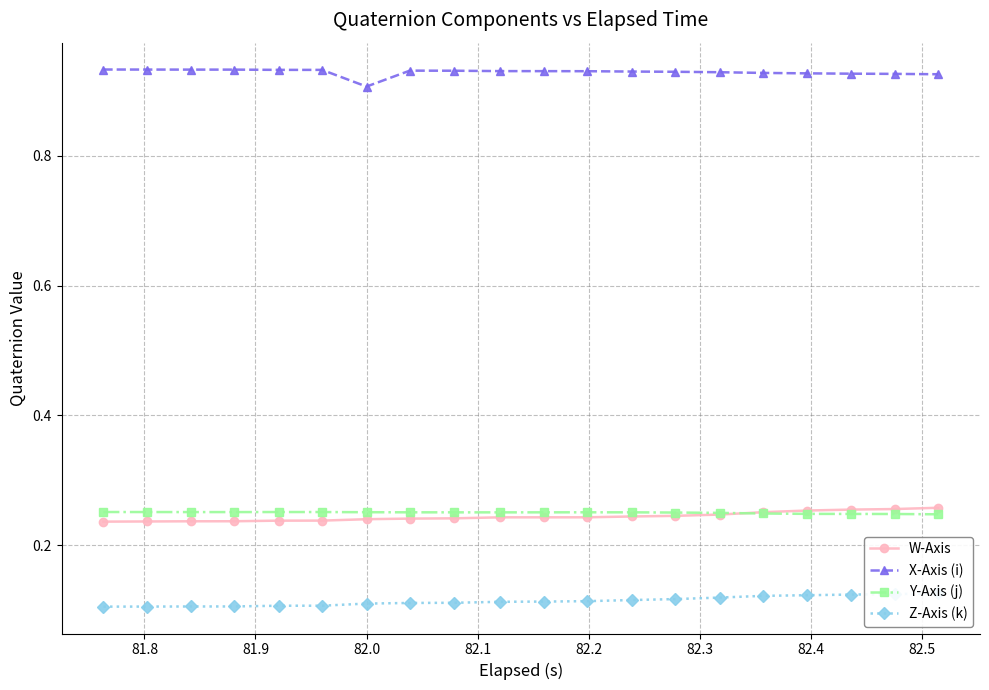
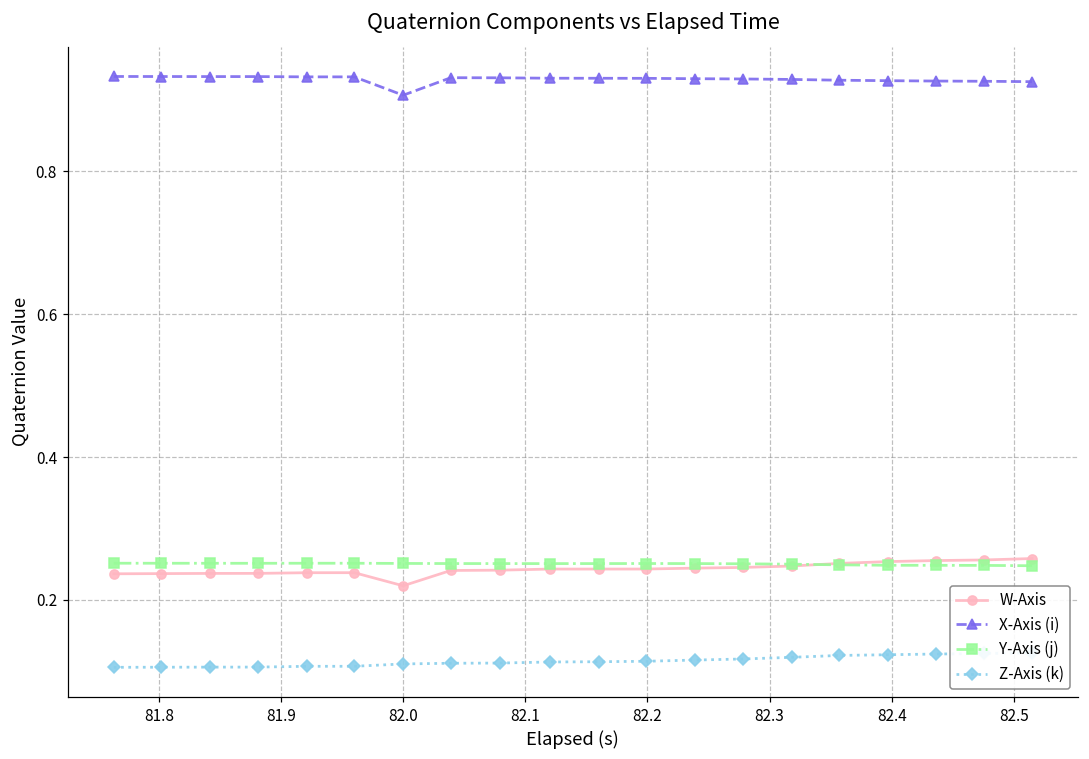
  {
    "W-Axis": {
-     "82.0": 0.24
+     "82.0": 0.22
    },
    "X-Axis (i)": {
      "82.0": 0.91
    },
    "Y-Axis (j)": {
      "82.0": 0.25
    },
    "Z-Axis (k)": {
      "82.0": 0.11
    }
  }
